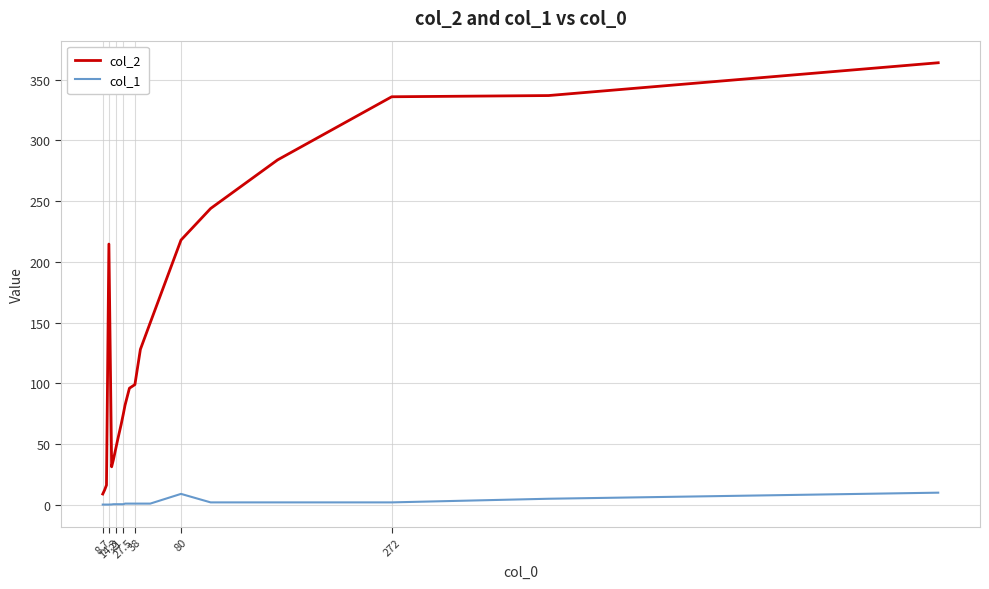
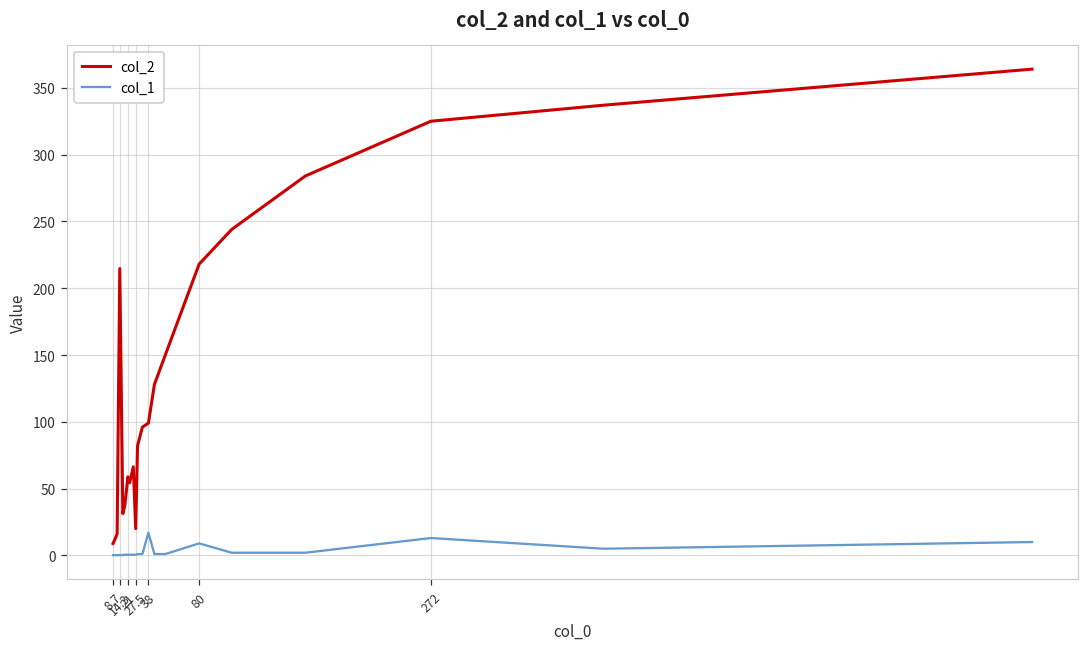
  {
    "col_2": {
      "8.7": 9,
      "14.3": 215,
-     "21": 48,
-     "27.5": 75,
+     "21": 59,
+     "27.5": 20,
      "38": 99,
      "80": 218,
-     "272": 336
+     "272": 325
    },
    "col_1": {
      "8.7": 0,
      "14.3": 0,
      "21": 1,
      "27.5": 1,
-     "38": 1,
+     "38": 17,
      "80": 9,
-     "272": 2
+     "272": 13
    }
  }
